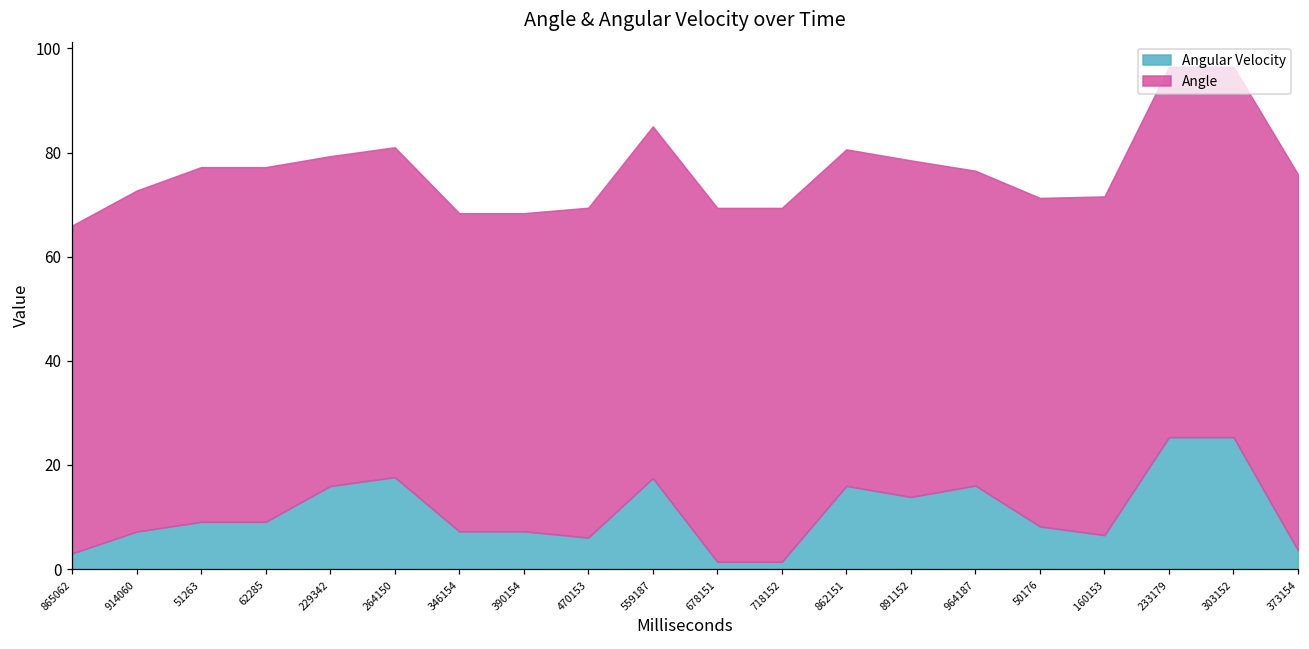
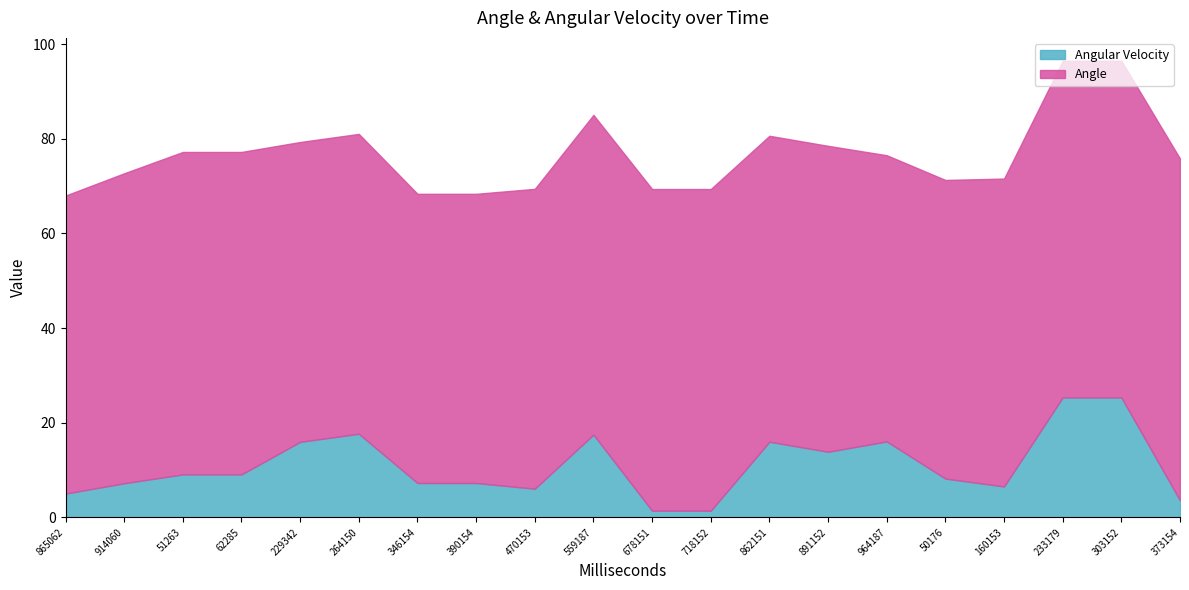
  {
    "Angular Velocity": {
-     "865062": 3,
+     "865062": 5,
      "914060": 7,
      "51263": 9,
      "62285": 9,
      "229342": 16,
      "264150": 18,
      "346154": 7,
      "390154": 7,
      "470153": 6,
      "559187": 17,
      "678151": 1,
      "718152": 1,
      "862151": 16,
      "891152": 14,
      "964187": 16,
      "50176": 8,
      "160153": 7,
      "233179": 25,
      "303152": 25,
      "373154": 4
    },
    "Angle": {
      "865062": 63,
      "914060": 65,
      "51263": 68,
      "62285": 68,
      "229342": 63,
      "264150": 63,
      "346154": 61,
      "390154": 61,
      "470153": 63,
      "559187": 68,
      "678151": 68,
      "718152": 68,
      "862151": 65,
      "891152": 65,
      "964187": 60,
      "50176": 63,
      "160153": 65,
      "373154": 72
    }
  }
